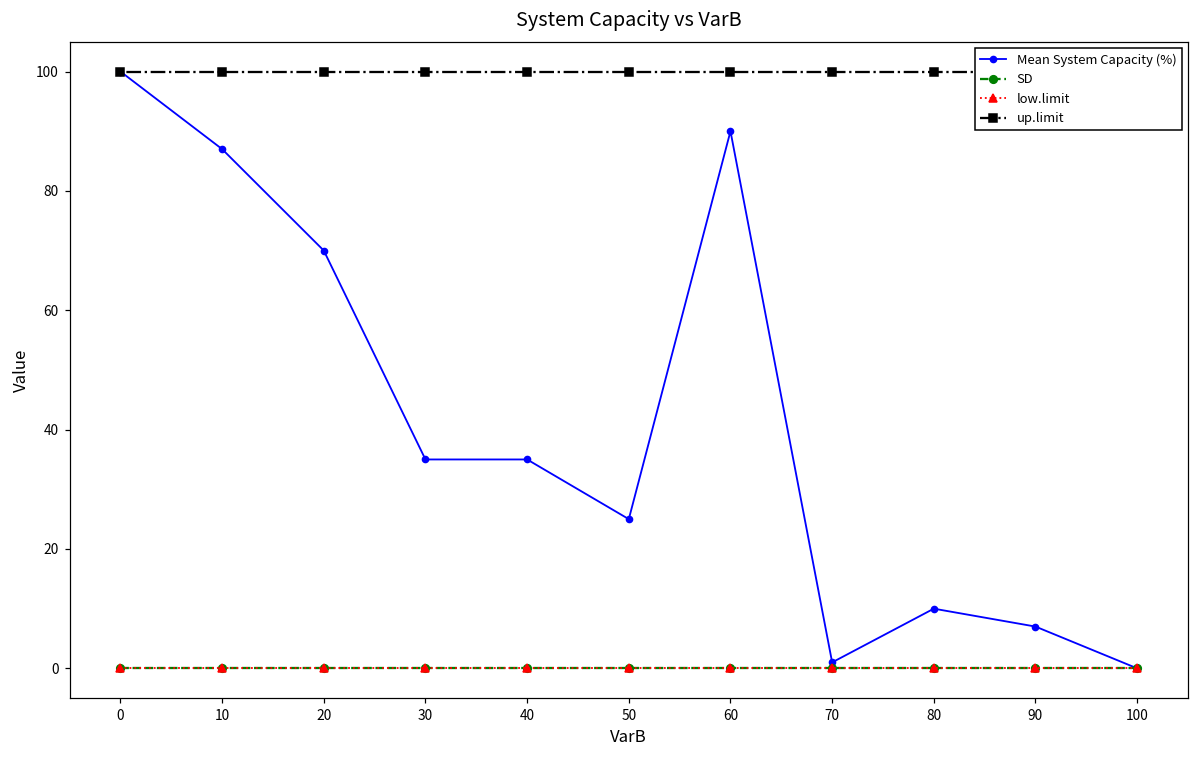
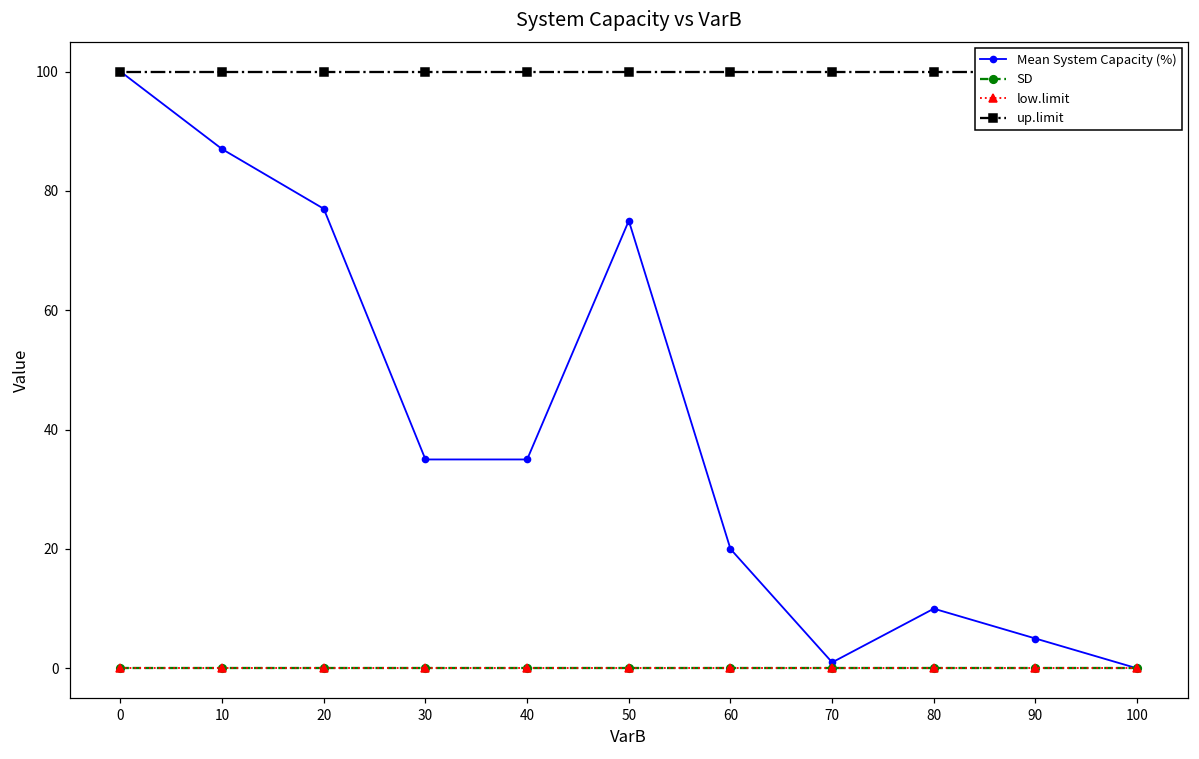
  {
    "Mean System Capacity (%)": {
      "10": 87,
-     "20": 70,
+     "20": 77,
      "30": 35,
      "40": 35,
-     "50": 25,
-     "60": 90,
+     "50": 75,
+     "60": 20,
      "70": 1,
      "80": 10,
-     "90": 7
+     "90": 5
    },
    "low.limit": {
      "0": 0,
      "10": 0,
      "20": 0,
      "30": 0,
      "40": 0,
      "50": 0,
      "60": 0,
      "70": 0,
      "80": 0,
      "90": 0
    },
    "up.limit": {
      "10": 100,
      "20": 100,
      "30": 100,
      "40": 100,
      "50": 100,
      "60": 100,
      "70": 100,
      "80": 100
    }
  }
